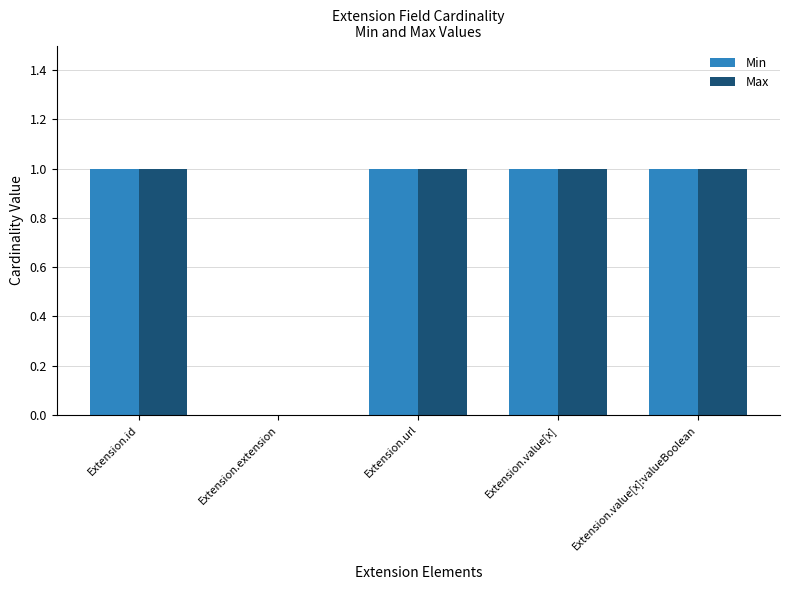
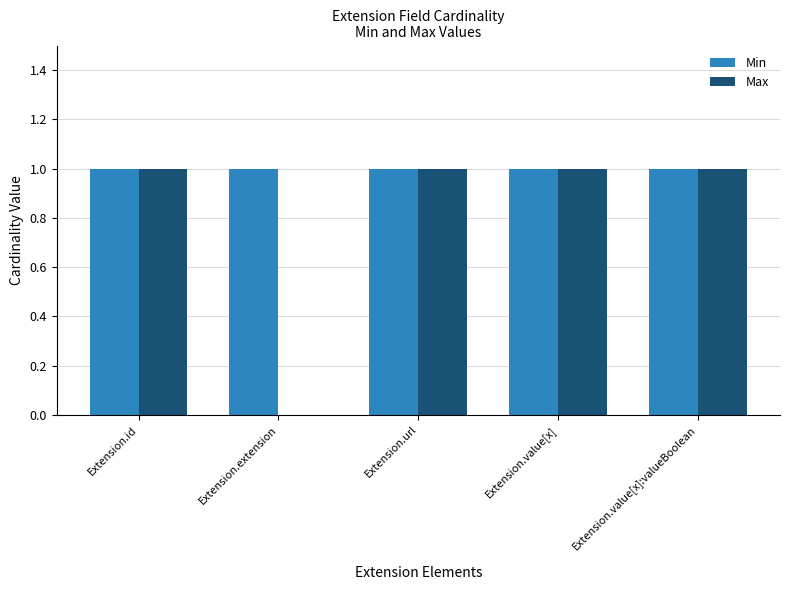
  {
    "Min": {
      "Extension.id": 1,
-     "Extension.extension": 0,
+     "Extension.extension": 1,
      "Extension.url": 1,
      "Extension.value[x]": 1,
      "Extension.value[x]:valueBoolean": 1
    },
    "Max": {
      "Extension.id": 1,
      "Extension.extension": 0,
      "Extension.url": 1,
      "Extension.value[x]": 1,
      "Extension.value[x]:valueBoolean": 1
    }
  }
